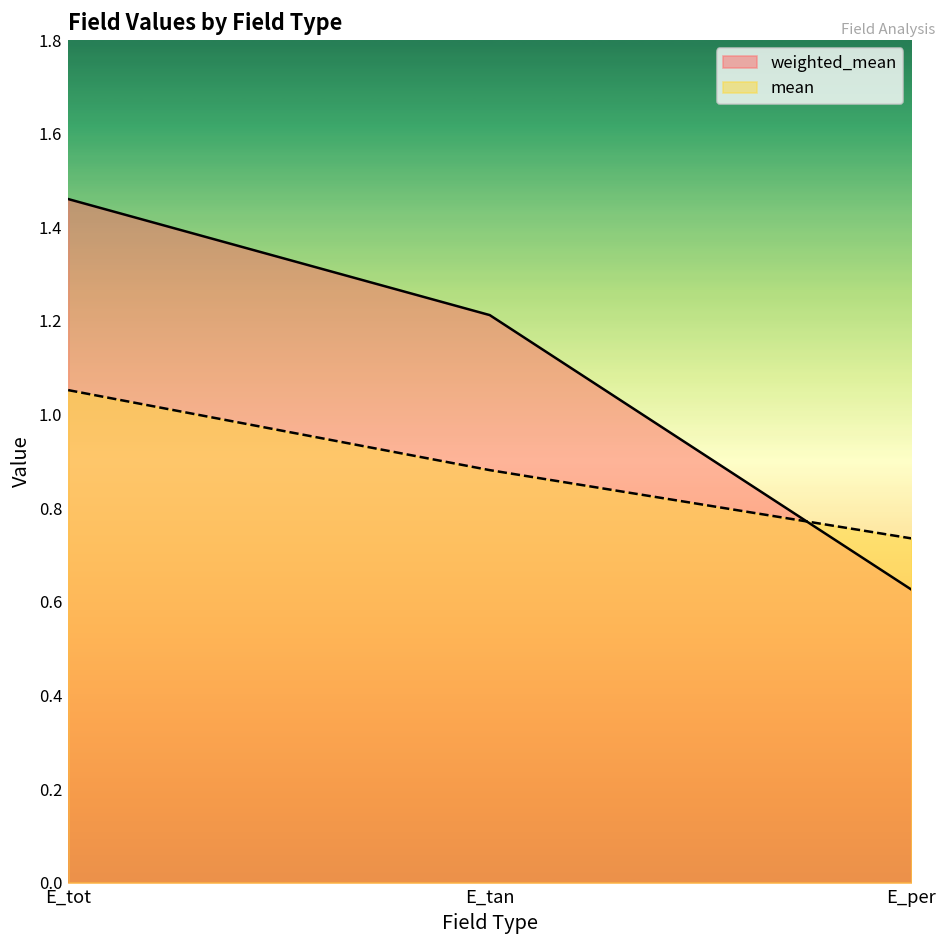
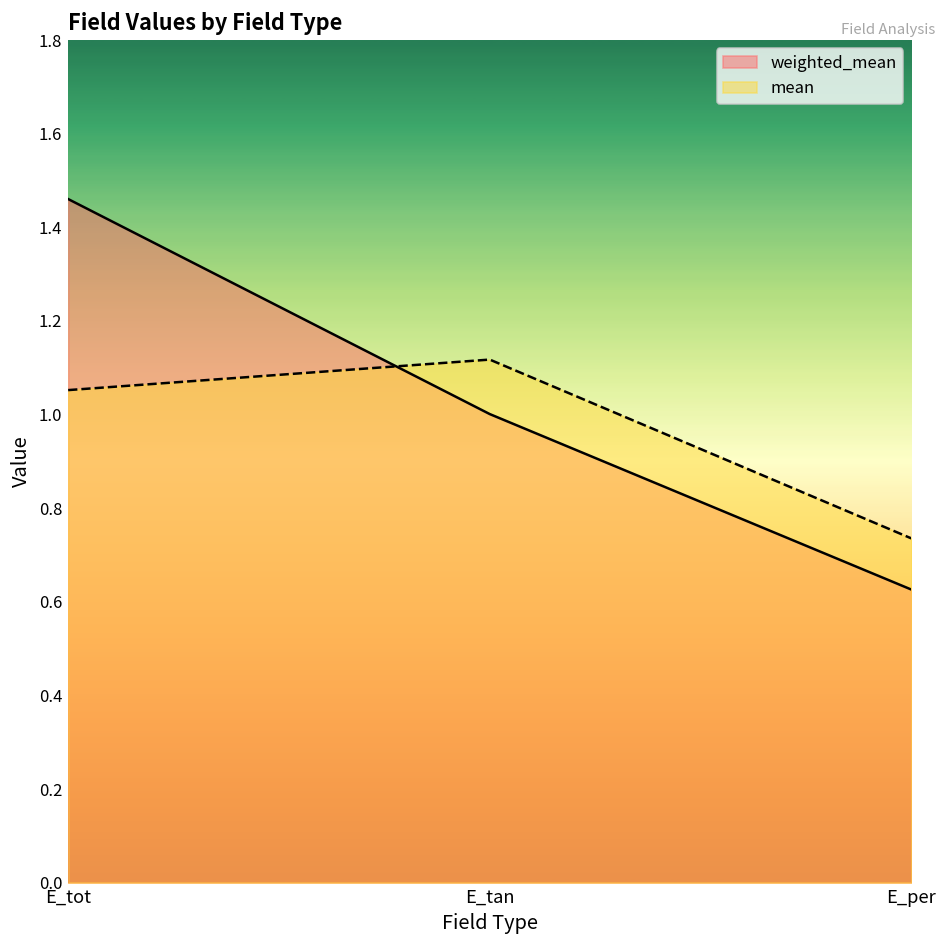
  {
    "weighted_mean": {
      "E_tot": 1.46,
-     "E_tan": 1.21,
+     "E_tan": 1.00,
      "E_per": 0.63
    },
    "mean": {
      "E_tot": 1.05,
-     "E_tan": 0.88,
+     "E_tan": 1.12,
      "E_per": 0.74
    }
  }
